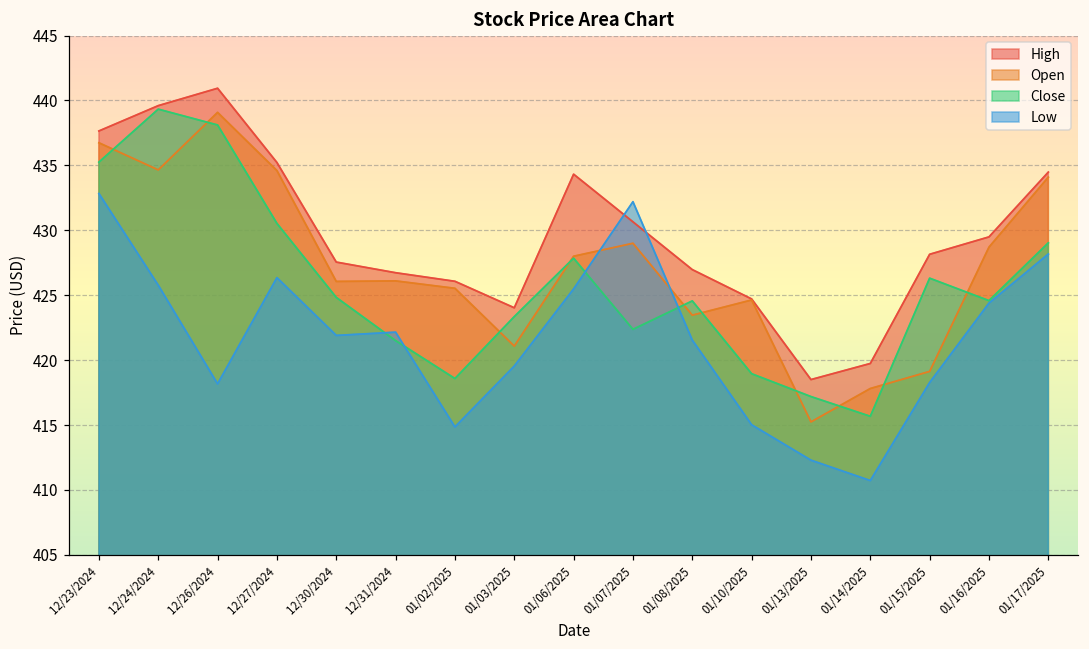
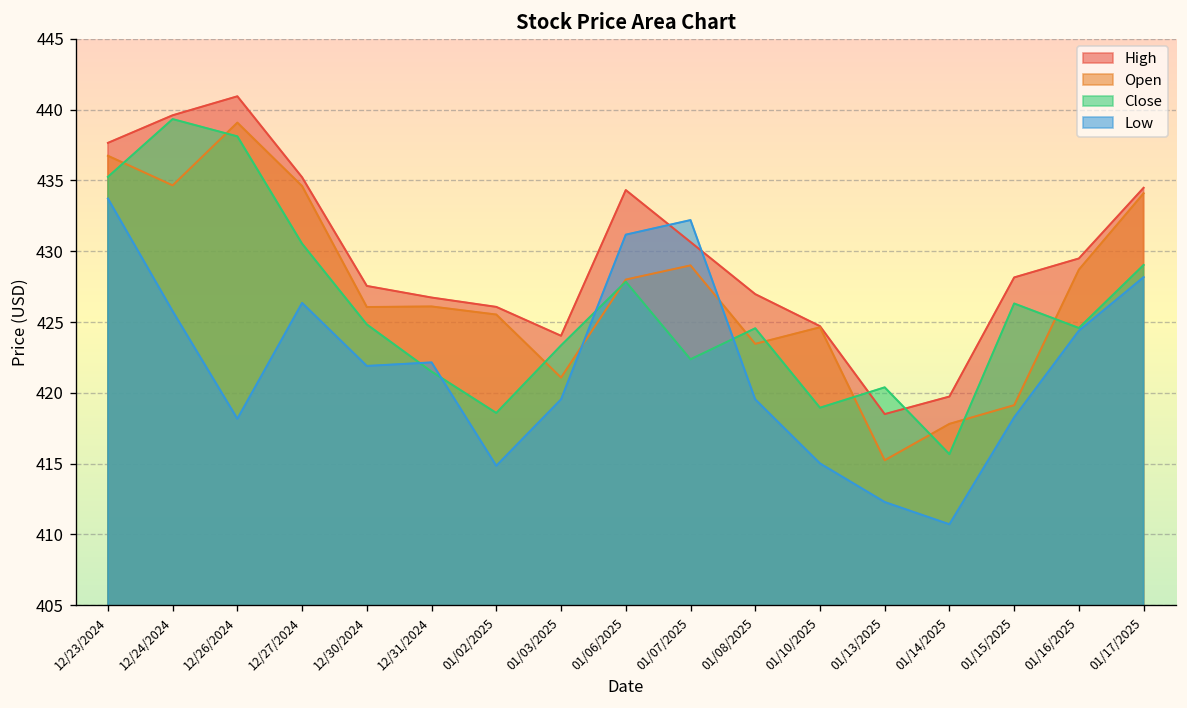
  {
    "Close": {
      "12/23/2024": 435.3,
      "12/24/2024": 439.3,
      "12/26/2024": 438.1,
      "12/27/2024": 430.5,
      "12/30/2024": 424.8,
      "12/31/2024": 421.5,
      "01/02/2025": 418.6,
      "01/03/2025": 423.4,
      "01/07/2025": 422.4,
      "01/08/2025": 424.6,
      "01/10/2025": 419.0,
-     "01/13/2025": 417.2,
+     "01/13/2025": 420.4,
      "01/14/2025": 415.7,
      "01/15/2025": 426.3,
      "01/17/2025": 429.0
    },
    "Low": {
-     "12/23/2024": 432.8,
+     "12/23/2024": 433.7,
      "12/24/2024": 425.8,
      "12/26/2024": 418.2,
      "12/27/2024": 426.4,
      "12/30/2024": 421.9,
      "12/31/2024": 422.2,
      "01/02/2025": 414.9,
      "01/03/2025": 419.5,
-     "01/06/2025": 425.5,
+     "01/06/2025": 431.2,
      "01/07/2025": 432.2,
-     "01/08/2025": 421.5,
+     "01/08/2025": 419.5,
      "01/10/2025": 415.0,
      "01/13/2025": 412.3,
      "01/14/2025": 410.7,
      "01/15/2025": 418.3,
      "01/17/2025": 428.2
    }
  }
